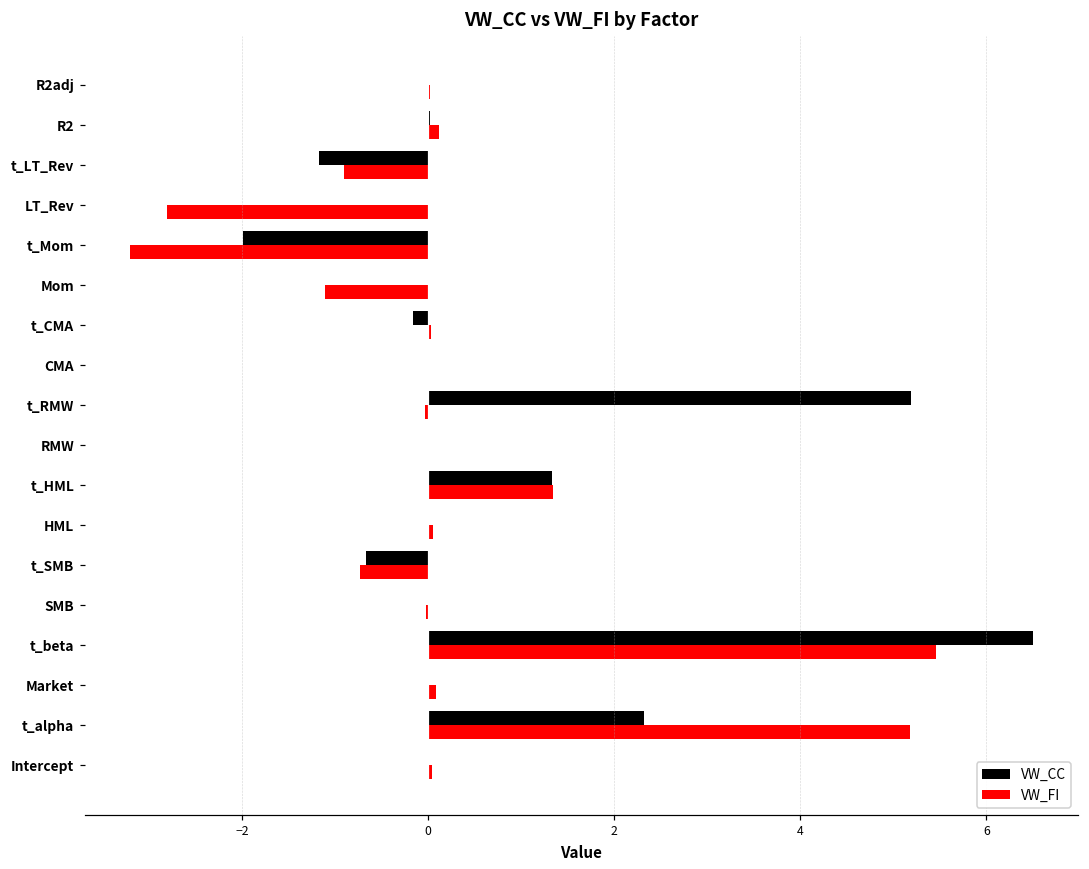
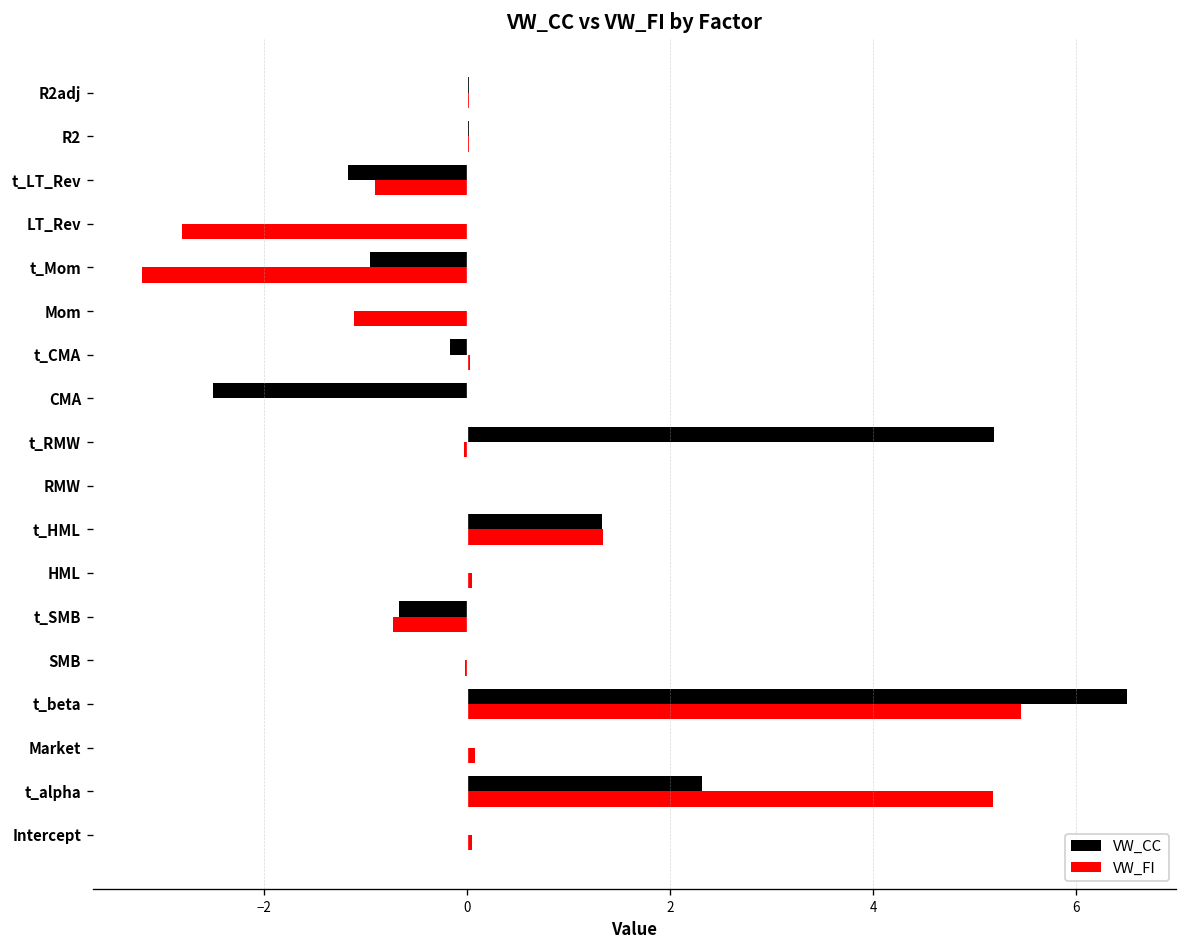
  {
    "VW_CC": {
      "t_LT_Rev": -1.2,
-     "t_Mom": -2.0,
+     "t_Mom": -1.0,
      "t_CMA": -0.2,
-     "CMA": 0.0,
+     "CMA": -2.5,
      "t_RMW": 5.2,
      "t_HML": 1.3,
      "t_SMB": -0.7,
      "t_beta": 6.5,
      "t_alpha": 2.3
    },
    "VW_FI": {
-     "R2": 0.1,
+     "R2": 0.0,
      "t_LT_Rev": -0.9,
      "LT_Rev": -2.8,
      "t_Mom": -3.2,
      "Mom": -1.1,
      "t_RMW": 0.0,
      "t_HML": 1.3,
      "HML": 0.1,
      "t_SMB": -0.7,
      "t_beta": 5.5,
      "Market": 0.1,
      "t_alpha": 5.2,
      "Intercept": 0.0
    }
  }
